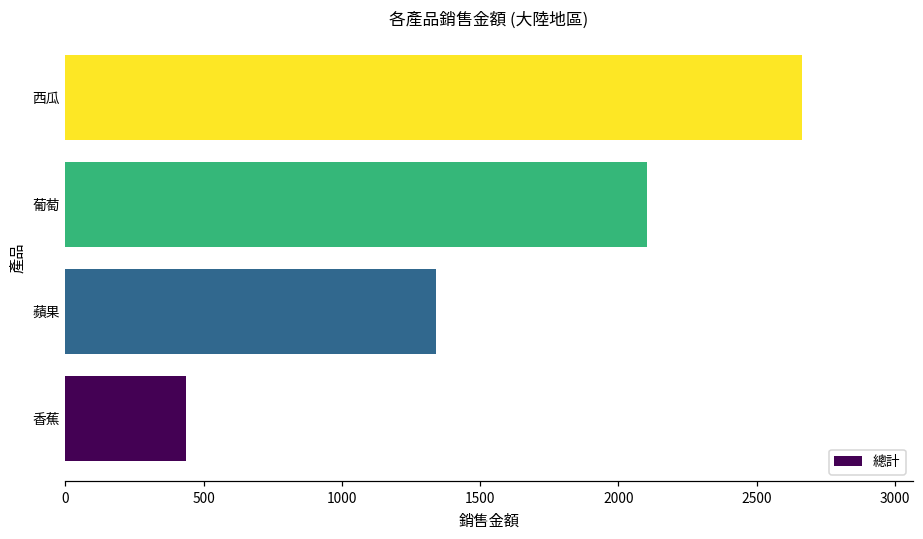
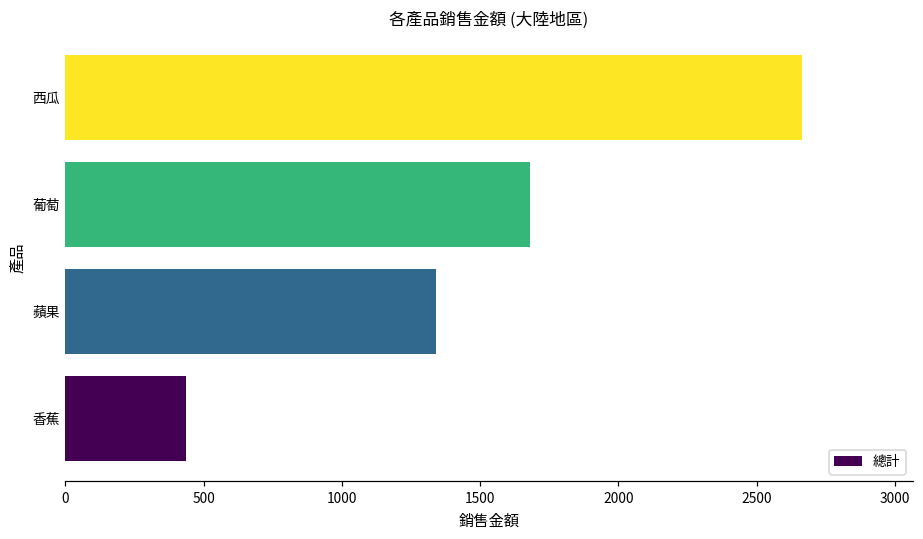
  {
    "西瓜": 2660,
-   "葡萄": 2100,
+   "葡萄": 1680,
    "蘋果": 1340,
    "香蕉": 440
  }
